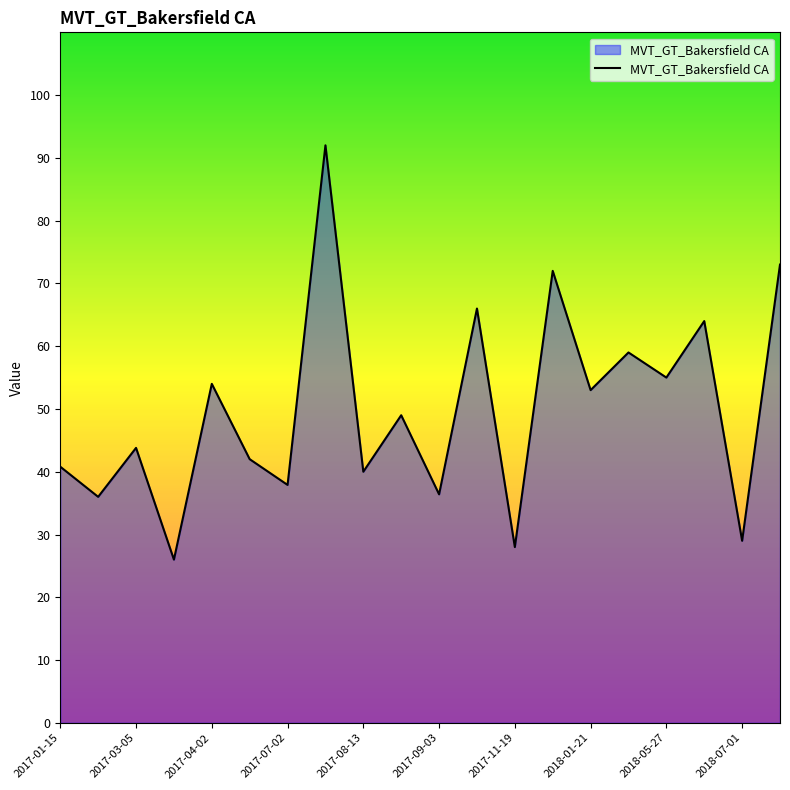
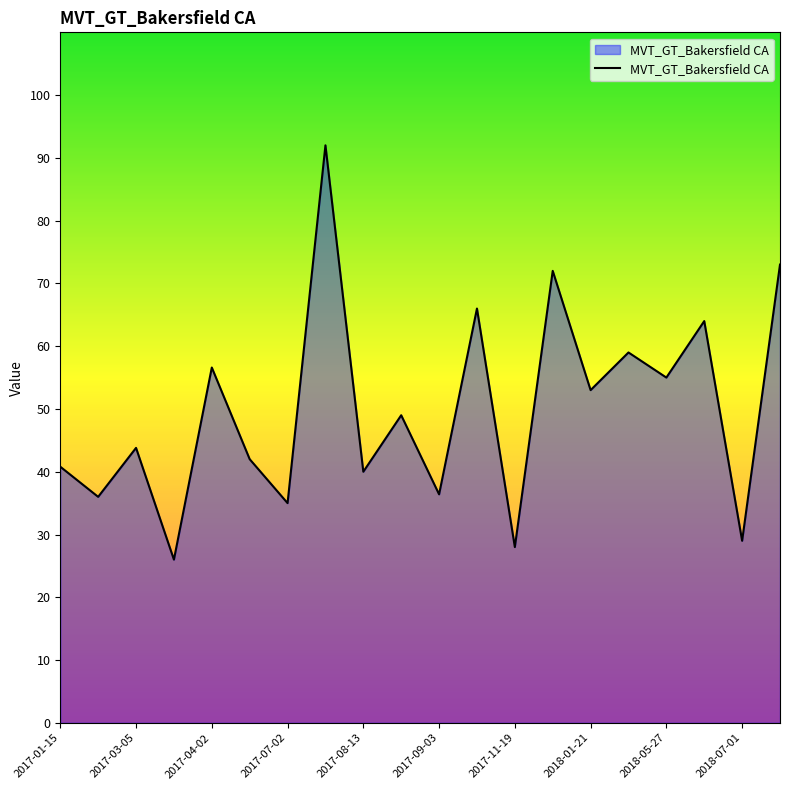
  {
    "2017-01-15": 41,
    "2017-03-05": 44,
-   "2017-04-02": 54,
-   "2017-07-02": 38,
+   "2017-04-02": 57,
+   "2017-07-02": 35,
    "2017-08-13": 40,
    "2017-09-03": 36,
    "2017-11-19": 28,
    "2018-01-21": 53,
    "2018-05-27": 55,
    "2018-07-01": 29
  }
